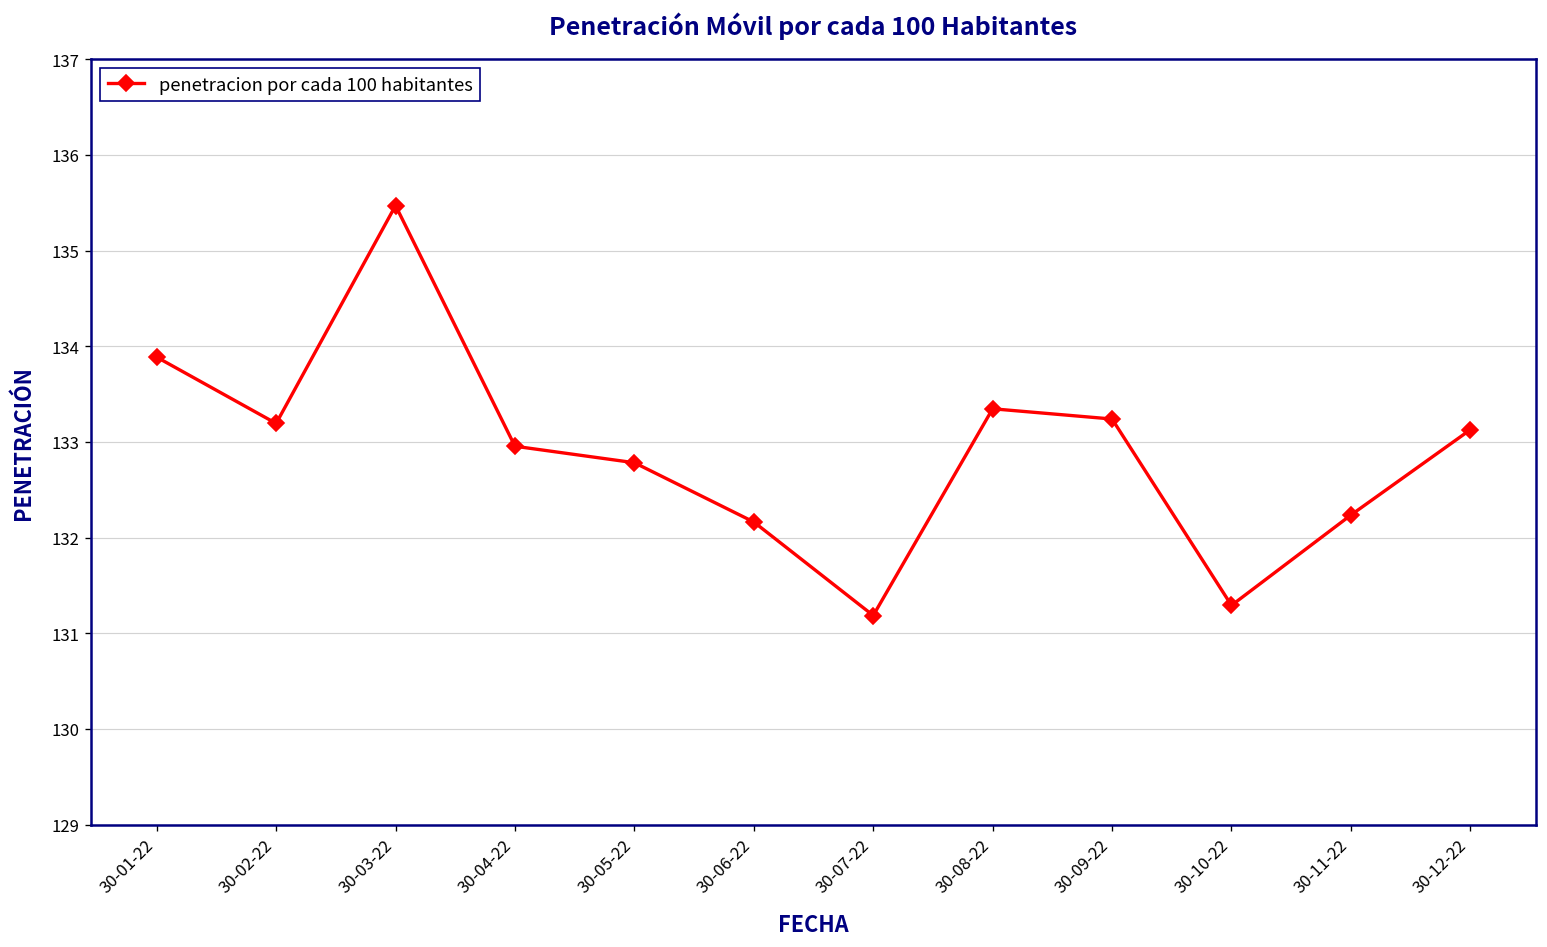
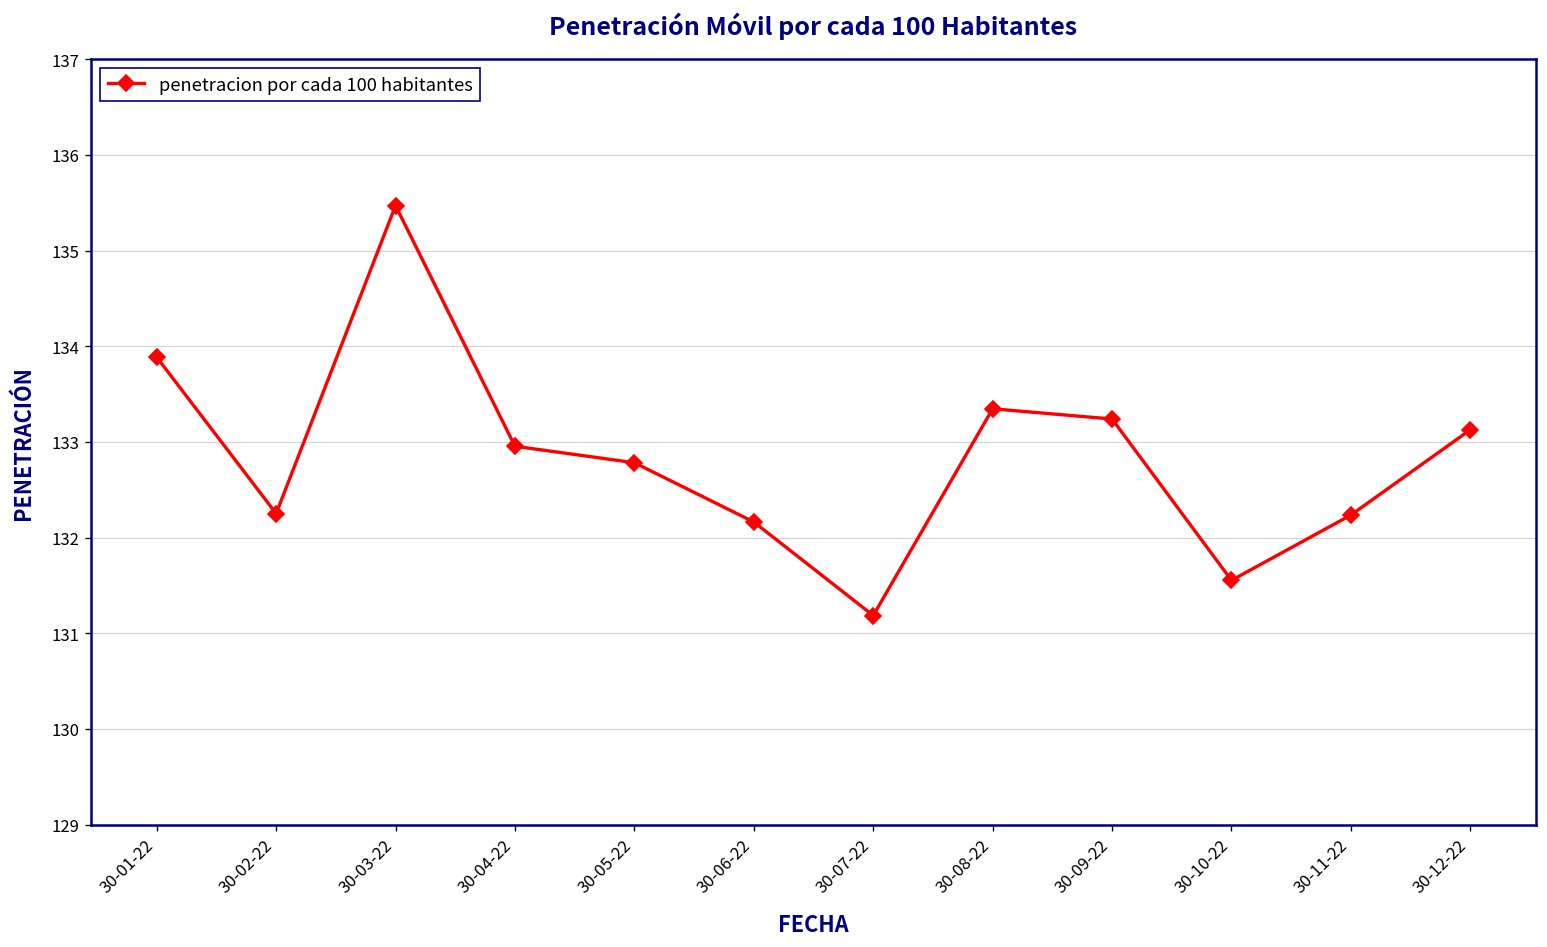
  {
    "30-01-22": 133.9,
-   "30-02-22": 133.2,
+   "30-02-22": 132.3,
    "30-03-22": 135.5,
    "30-04-22": 133.0,
    "30-05-22": 132.8,
    "30-06-22": 132.2,
    "30-07-22": 131.2,
    "30-08-22": 133.3,
    "30-09-22": 133.2,
-   "30-10-22": 131.3,
+   "30-10-22": 131.6,
    "30-11-22": 132.2,
    "30-12-22": 133.1
  }
